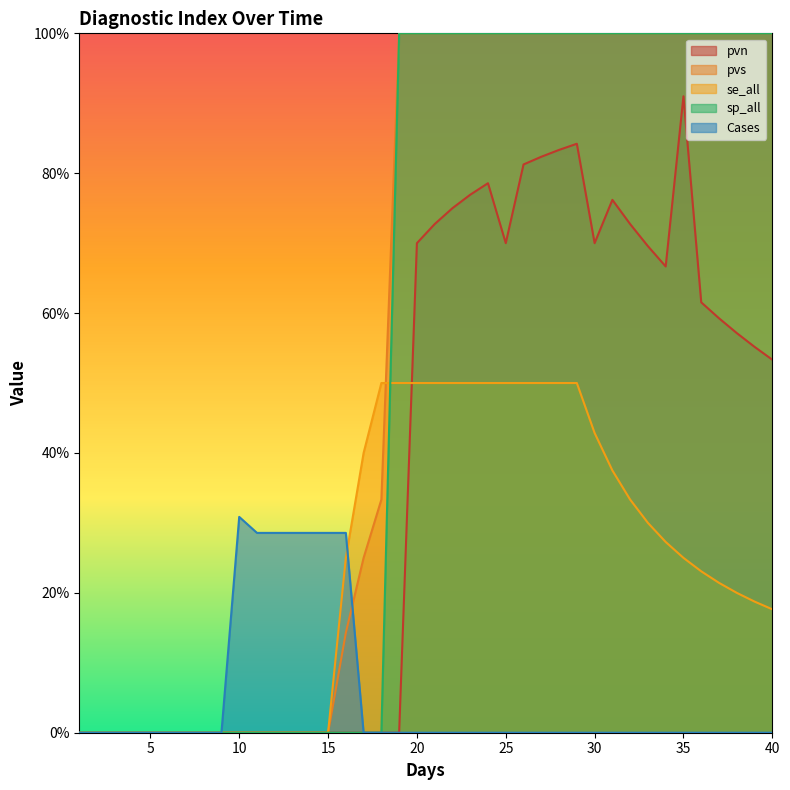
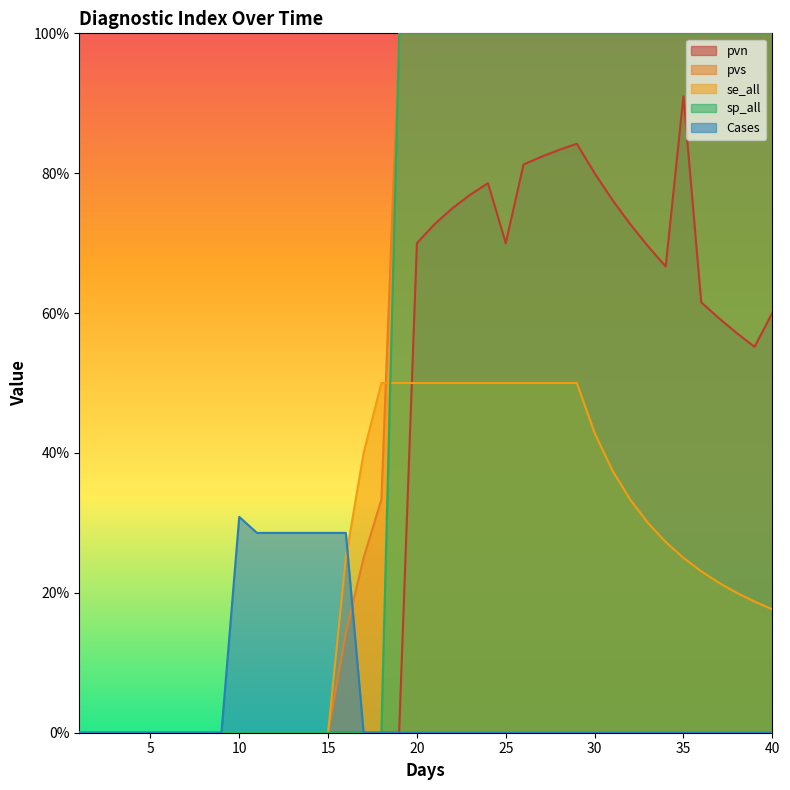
  {
    "pvn": {
      "20": "70%",
      "25": "70%",
-     "30": "70%",
+     "30": "80%",
      "35": "91%",
-     "40": "53%"
+     "40": "60%"
    },
    "Cases": {
      "10": "31%",
      "15": "29%",
      "20": "0%",
      "25": "0%",
      "30": "0%",
      "35": "0%",
      "40": "0%"
    }
  }
